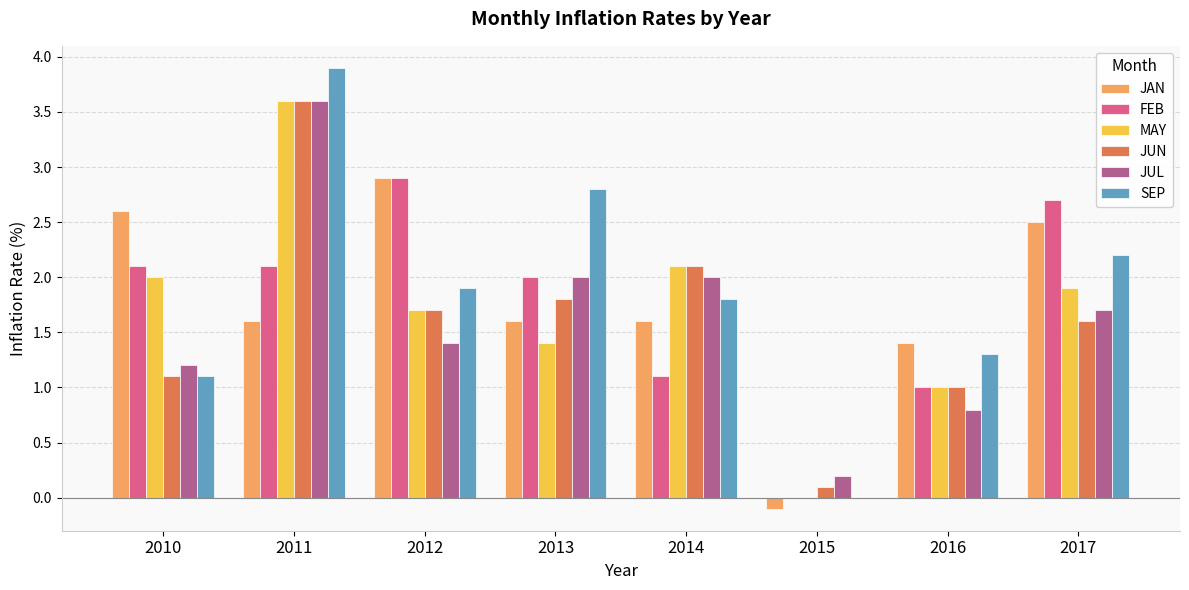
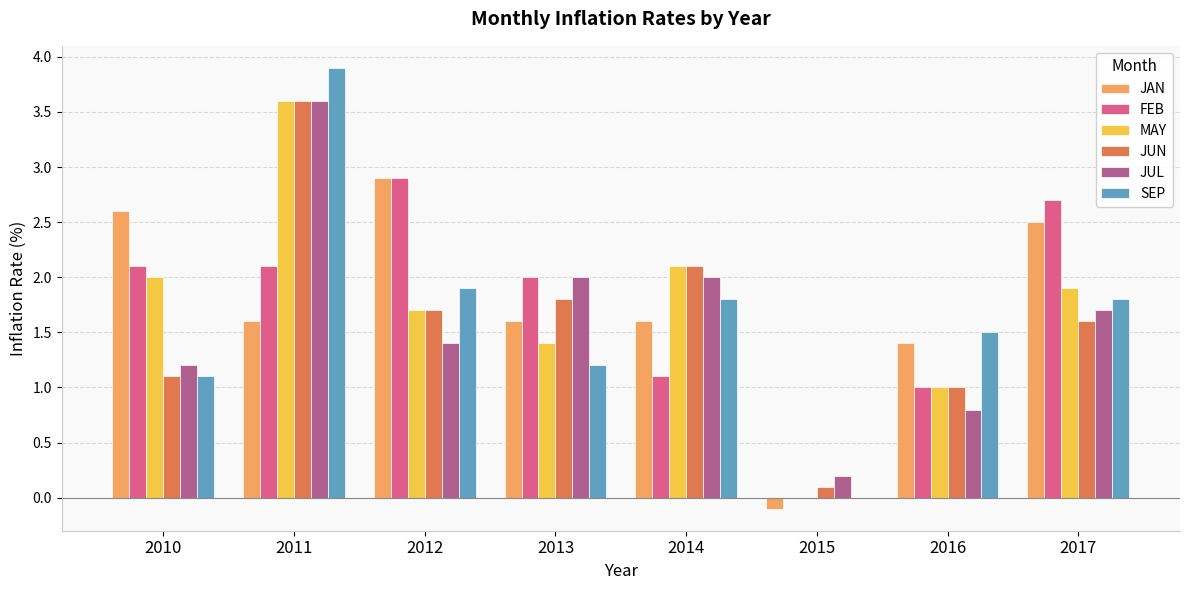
  {
    "SEP": {
      "2010": 1.1,
      "2011": 3.9,
      "2012": 1.9,
-     "2013": 2.8,
+     "2013": 1.2,
      "2014": 1.8,
      "2015": 0.0,
-     "2016": 1.3,
-     "2017": 2.2
+     "2016": 1.5,
+     "2017": 1.8
    }
  }
